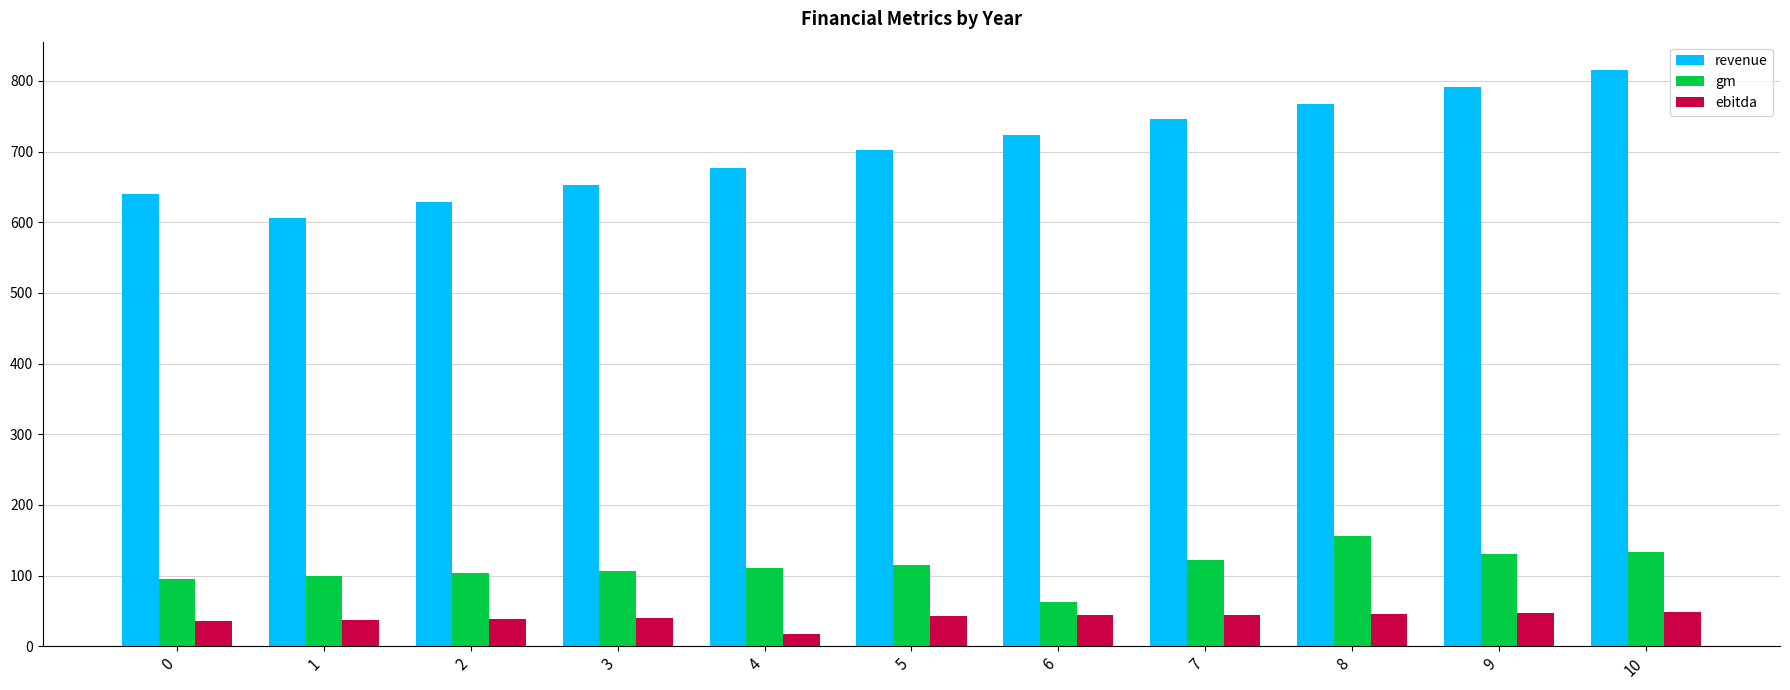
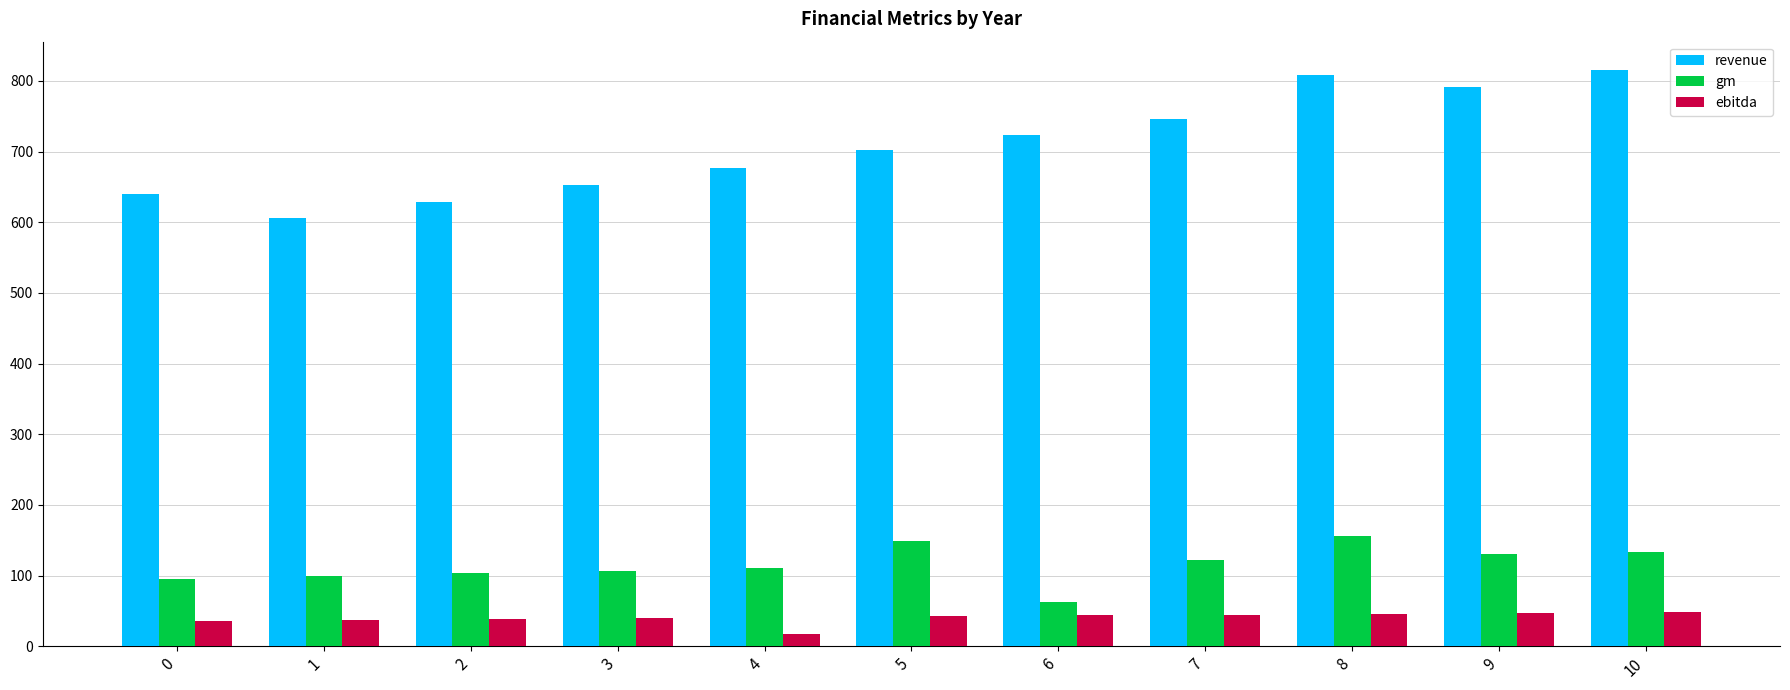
  {
    "revenue": {
      "0": 640,
      "1": 610,
      "2": 630,
      "3": 650,
      "4": 680,
      "5": 700,
      "6": 720,
      "7": 750,
-     "8": 770,
+     "8": 810,
      "9": 790,
      "10": 810
    },
    "gm": {
      "0": 100,
      "1": 100,
      "2": 100,
      "3": 110,
      "4": 110,
-     "5": 120,
+     "5": 150,
      "6": 60,
      "7": 120,
      "8": 160,
      "9": 130,
      "10": 130
    },
    "ebitda": {
      "0": 40,
      "1": 40,
      "2": 40,
      "3": 40,
      "4": 20,
      "5": 40,
      "6": 40,
      "7": 40,
      "8": 50,
      "9": 50,
      "10": 50
    }
  }
